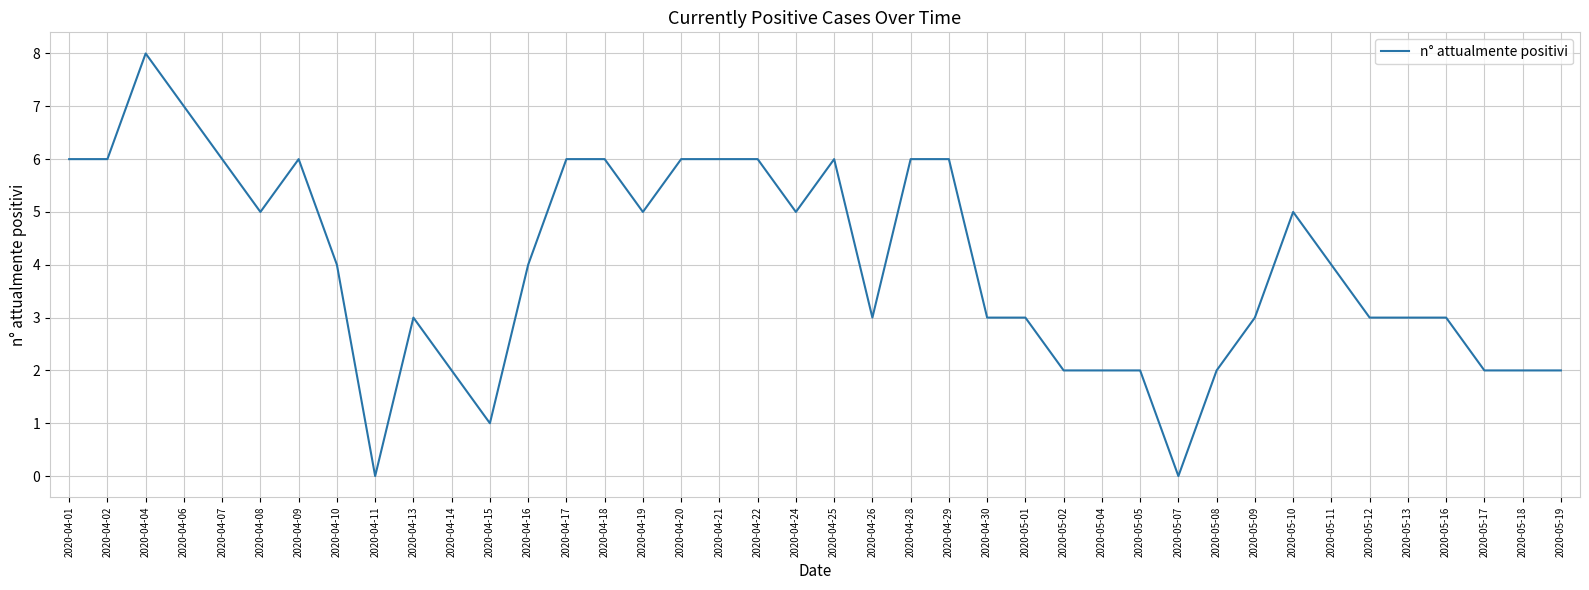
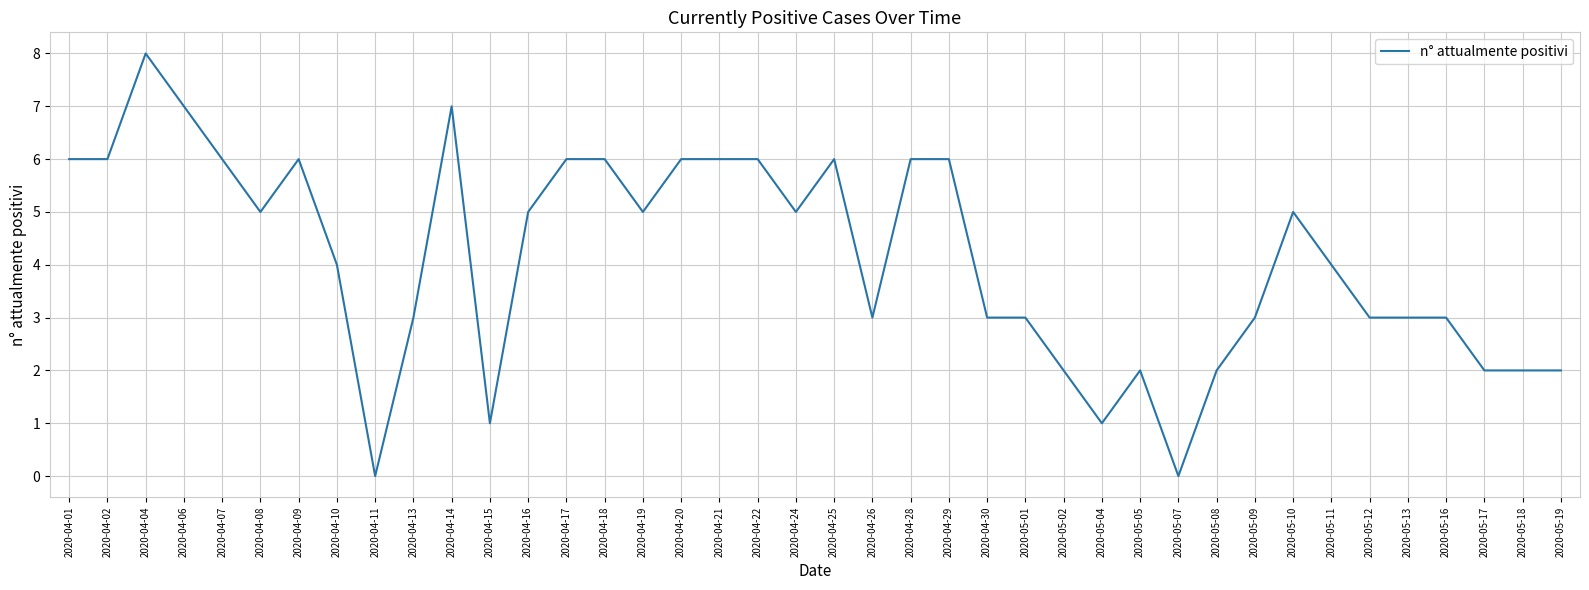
  {
    "2020-04-01": 6,
    "2020-04-02": 6,
    "2020-04-04": 8,
    "2020-04-06": 7,
    "2020-04-07": 6,
    "2020-04-08": 5,
    "2020-04-09": 6,
    "2020-04-10": 4,
    "2020-04-11": 0,
    "2020-04-13": 3,
-   "2020-04-14": 2,
+   "2020-04-14": 7,
    "2020-04-15": 1,
-   "2020-04-16": 4,
+   "2020-04-16": 5,
    "2020-04-17": 6,
    "2020-04-18": 6,
    "2020-04-19": 5,
    "2020-04-20": 6,
    "2020-04-21": 6,
    "2020-04-22": 6,
    "2020-04-24": 5,
    "2020-04-25": 6,
    "2020-04-26": 3,
    "2020-04-28": 6,
    "2020-04-29": 6,
    "2020-04-30": 3,
    "2020-05-01": 3,
    "2020-05-02": 2,
-   "2020-05-04": 2,
+   "2020-05-04": 1,
    "2020-05-05": 2,
    "2020-05-07": 0,
    "2020-05-08": 2,
    "2020-05-09": 3,
    "2020-05-10": 5,
    "2020-05-11": 4,
    "2020-05-12": 3,
    "2020-05-13": 3,
    "2020-05-16": 3,
    "2020-05-17": 2,
    "2020-05-18": 2,
    "2020-05-19": 2
  }
